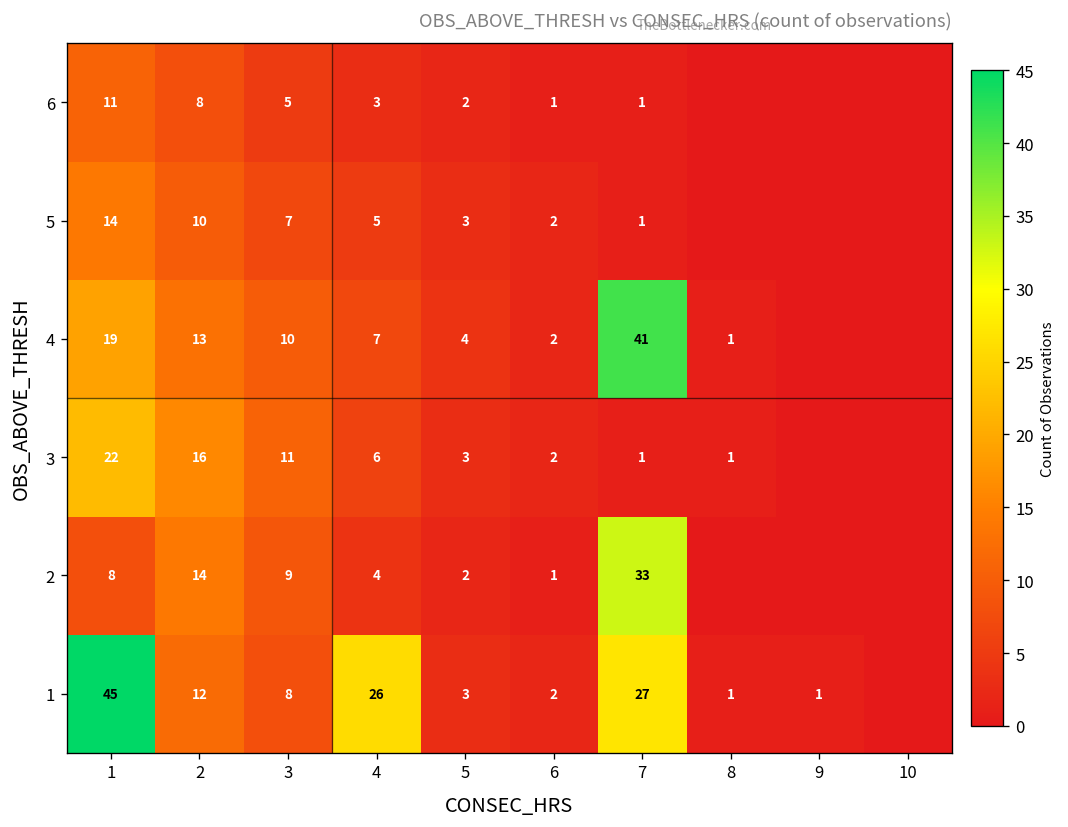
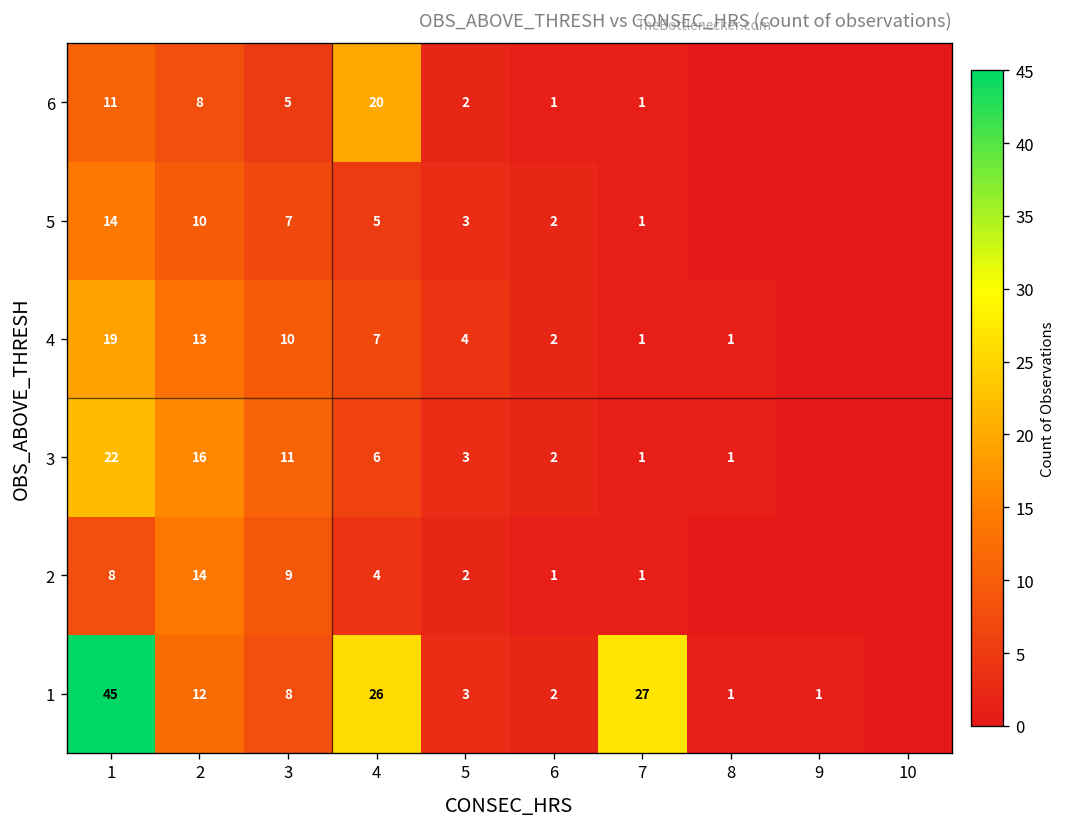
  {
    "6": {
      "1": 11,
      "2": 8,
      "3": 5,
-     "4": 3,
+     "4": 20,
      "5": 2,
      "6": 1,
      "7": 1
    },
    "5": {
      "1": 14,
      "2": 10,
      "3": 7,
      "4": 5,
      "5": 3,
      "6": 2,
      "7": 1
    },
    "4": {
      "1": 19,
      "2": 13,
      "3": 10,
      "4": 7,
      "5": 4,
      "6": 2,
-     "7": 41,
+     "7": 1,
      "8": 1
    },
    "3": {
      "1": 22,
      "2": 16,
      "3": 11,
      "4": 6,
      "5": 3,
      "6": 2,
      "7": 1,
      "8": 1
    },
    "2": {
      "1": 8,
      "2": 14,
      "3": 9,
      "4": 4,
      "5": 2,
      "6": 1,
-     "7": 33
+     "7": 1
    },
    "1": {
      "1": 45,
      "2": 12,
      "3": 8,
      "4": 26,
      "5": 3,
      "6": 2,
      "7": 27,
      "8": 1,
      "9": 1
    }
  }
